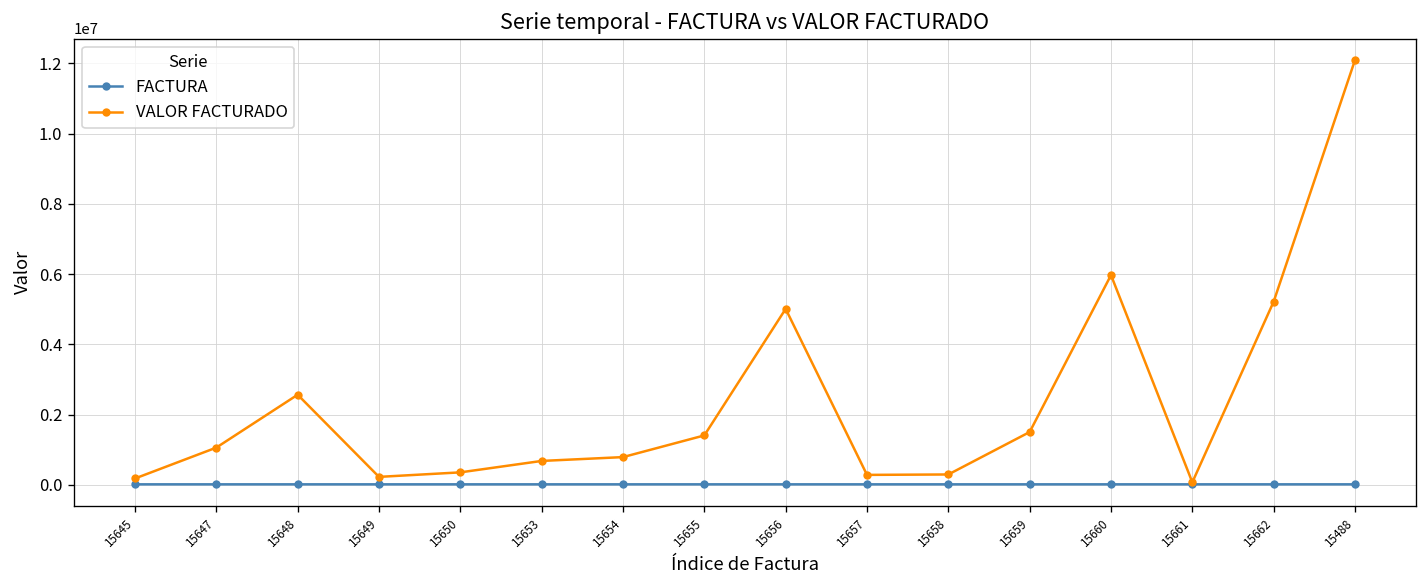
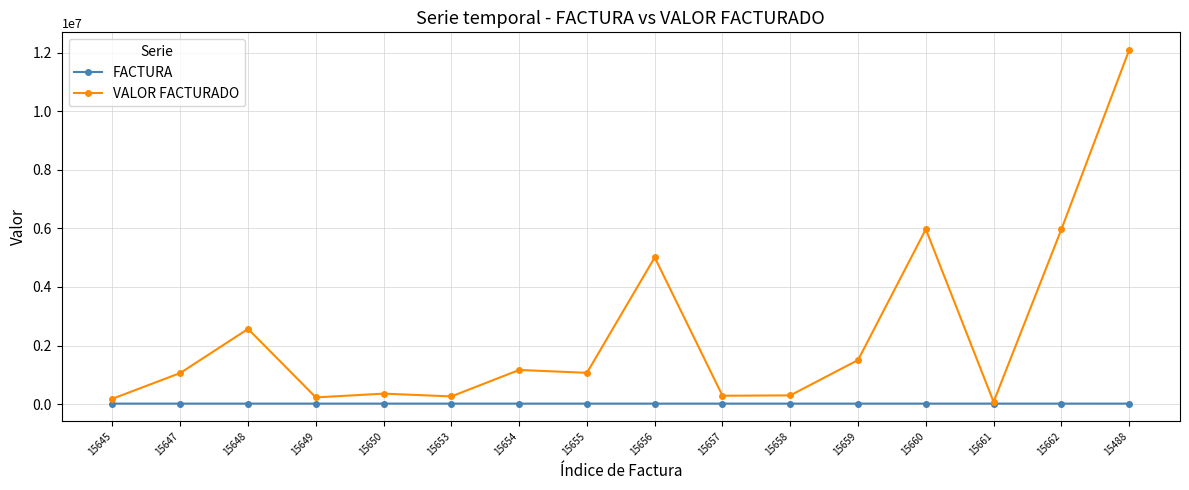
  {
    "FACTURA": {
      "15645": 0,
      "15647": 0,
      "15648": 0,
      "15649": 0,
      "15650": 0,
      "15653": 0,
      "15654": 0,
      "15655": 0,
      "15656": 0,
      "15657": 0,
      "15658": 0,
      "15659": 0,
      "15660": 0,
      "15662": 0,
      "15488": 0
    },
    "VALOR FACTURADO": {
      "15645": 200000,
      "15647": 1100000,
      "15648": 2600000,
      "15649": 200000,
      "15650": 400000,
-     "15653": 700000,
-     "15654": 800000,
-     "15655": 1400000,
+     "15653": 300000,
+     "15654": 1200000,
+     "15655": 1100000,
      "15656": 5000000,
      "15657": 300000,
      "15658": 300000,
      "15659": 1500000,
      "15660": 6000000,
-     "15662": 5200000,
+     "15662": 6000000,
      "15488": 12100000
    }
  }
